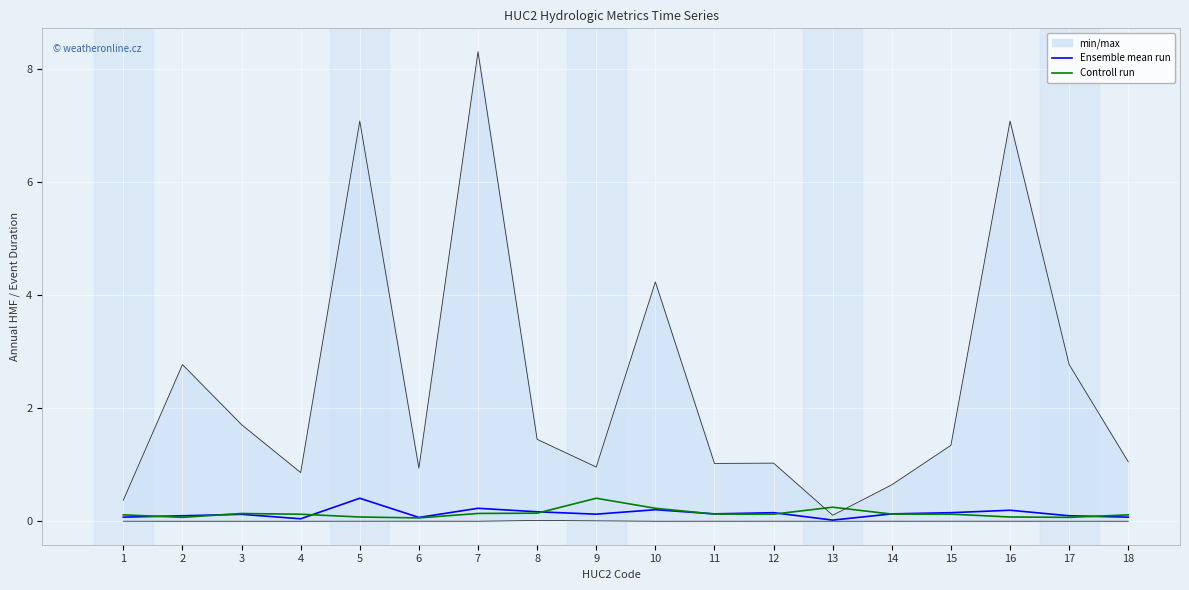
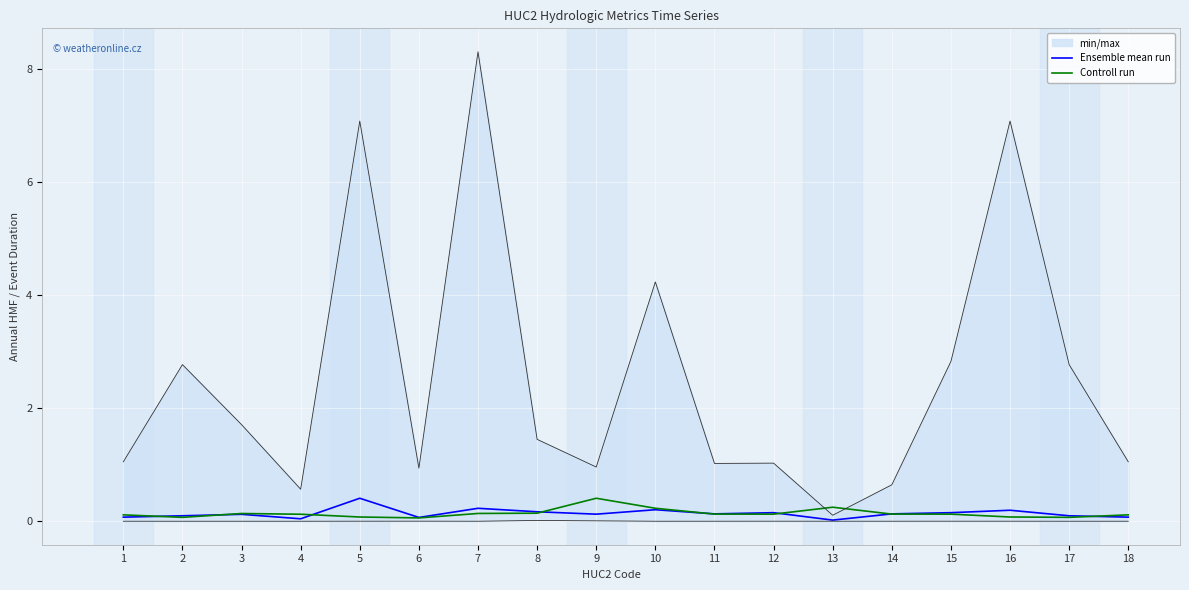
  {
    "Ensemble mean run": {
      "5": 0.4,
      "7": 0.2,
      "9": 0.1,
      "16": 0.2
    },
    "Controll run": {
      "4": 0.1,
      "5": 0.1,
      "7": 0.1,
      "9": 0.4,
      "13": 0.2,
      "16": 0.1
    },
    "min/max": {
-     "1": 0.4,
+     "1": 1.1,
      "2": 2.8,
      "3": 1.7,
-     "4": 0.9,
+     "4": 0.6,
      "5": 7.1,
      "6": 0.9,
      "7": 8.3,
      "8": 1.4,
      "9": 1.0,
      "10": 4.2,
      "11": 1.0,
      "12": 1.0,
      "13": 0.1,
      "14": 0.6,
-     "15": 1.3,
+     "15": 2.8,
      "16": 7.1,
      "17": 2.8,
      "18": 1.1
    }
  }
